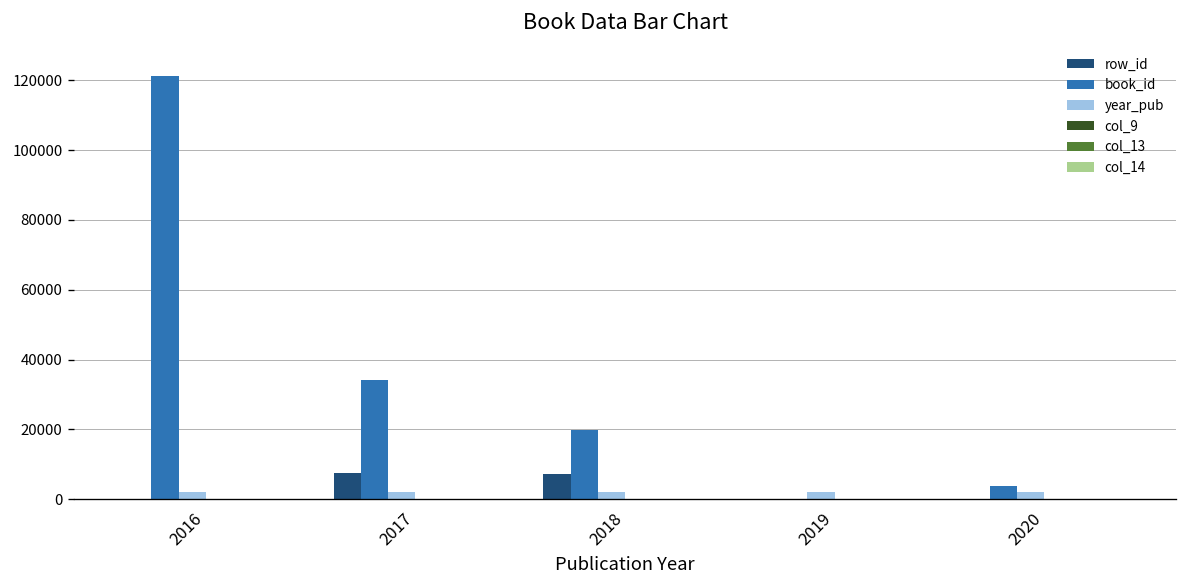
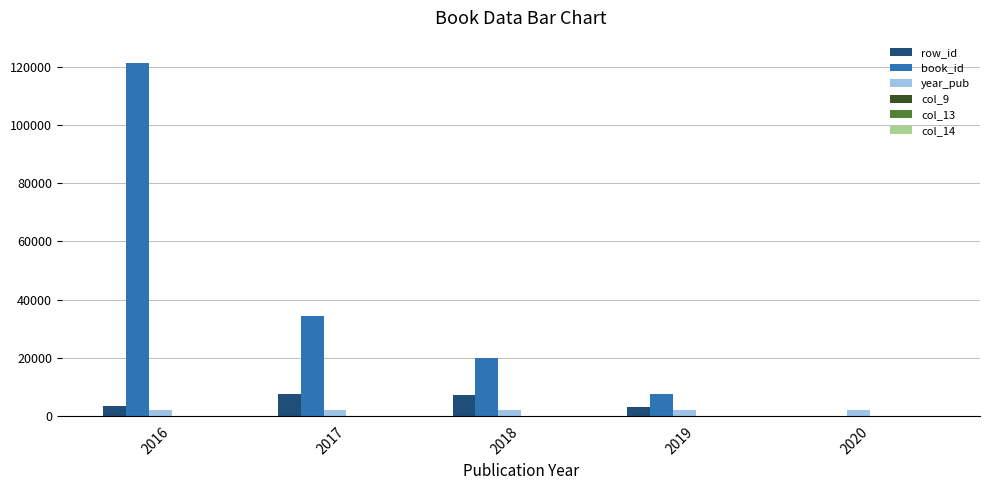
  {
    "row_id": {
-     "2016": 0,
+     "2016": 3000,
      "2017": 7000,
      "2018": 7000,
-     "2019": 0
+     "2019": 3000
    },
    "book_id": {
      "2016": 121000,
      "2017": 34000,
      "2018": 20000,
-     "2019": 0,
-     "2020": 4000
+     "2019": 8000,
+     "2020": 0
    },
    "year_pub": {
      "2016": 2000,
      "2017": 2000,
      "2018": 2000,
      "2019": 2000,
      "2020": 2000
    }
  }
